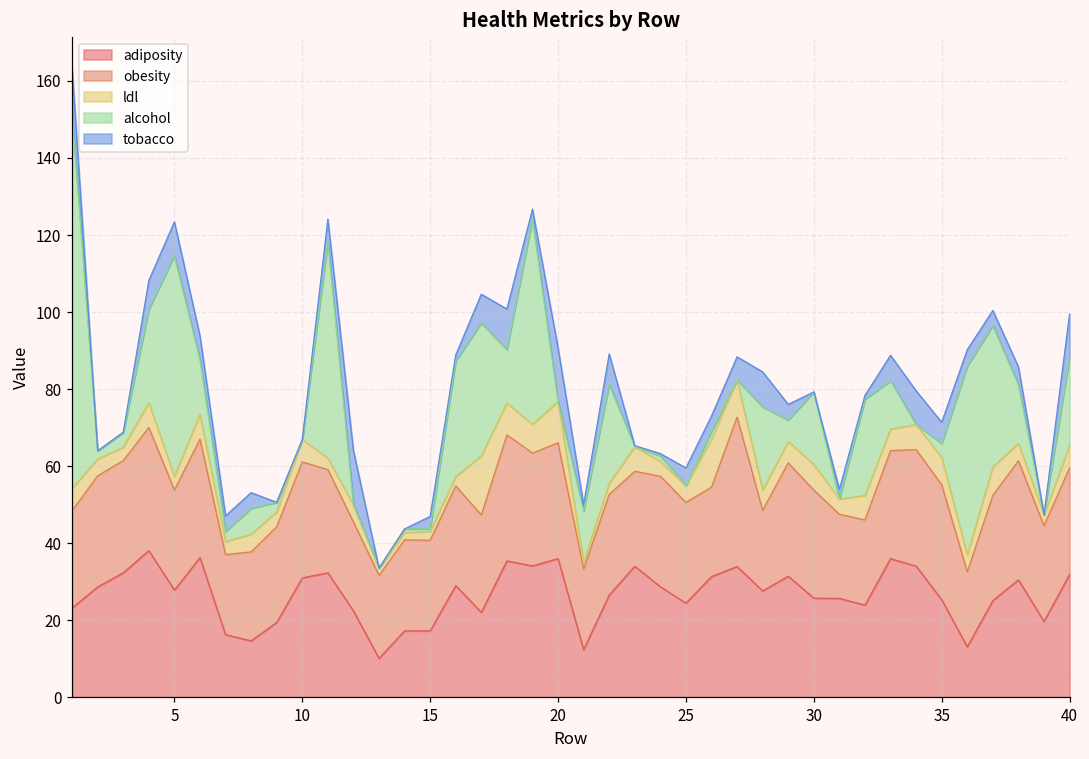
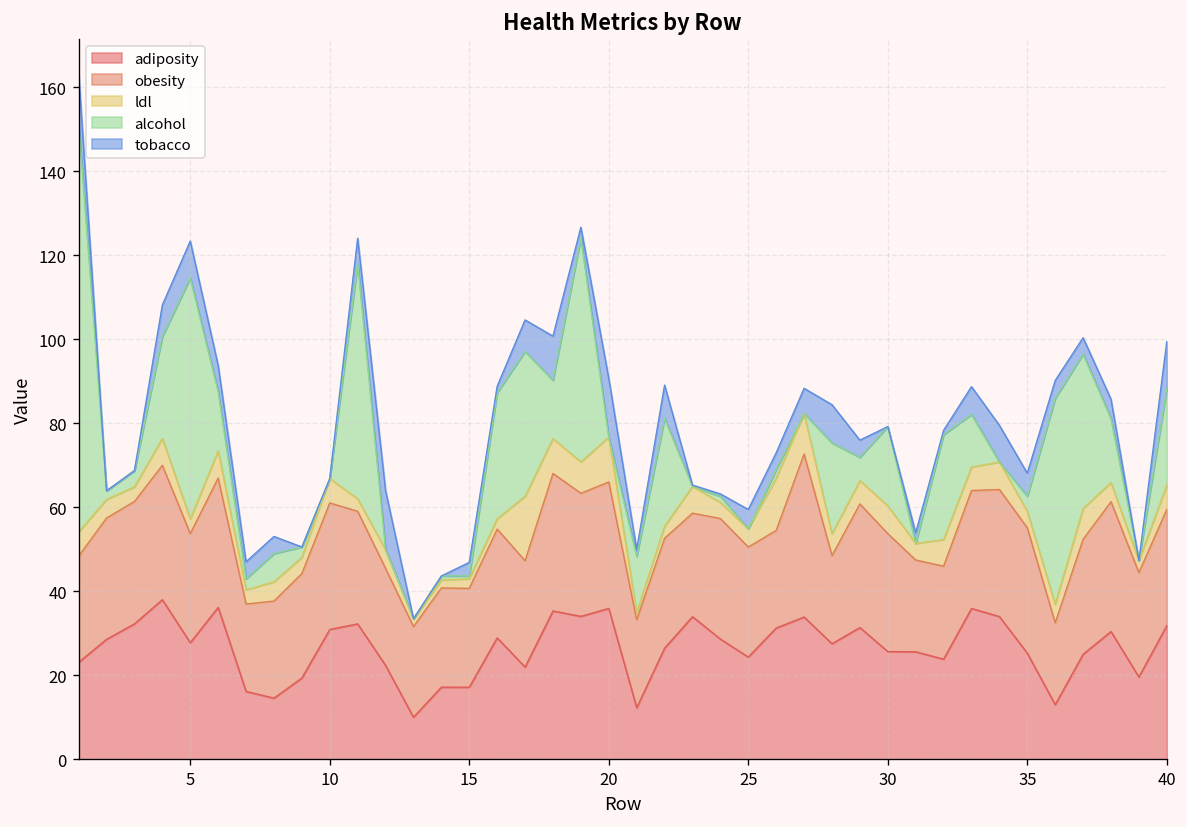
  {
    "ldl": {
      "5": 4,
      "30": 7,
-     "35": 7,
+     "35": 4,
      "40": 6
    },
    "alcohol": {
      "5": 57,
      "35": 4,
      "40": 23
    },
    "tobacco": {
      "5": 9,
      "15": 3,
      "20": 14,
      "25": 5,
      "35": 6,
      "40": 11
    }
  }
